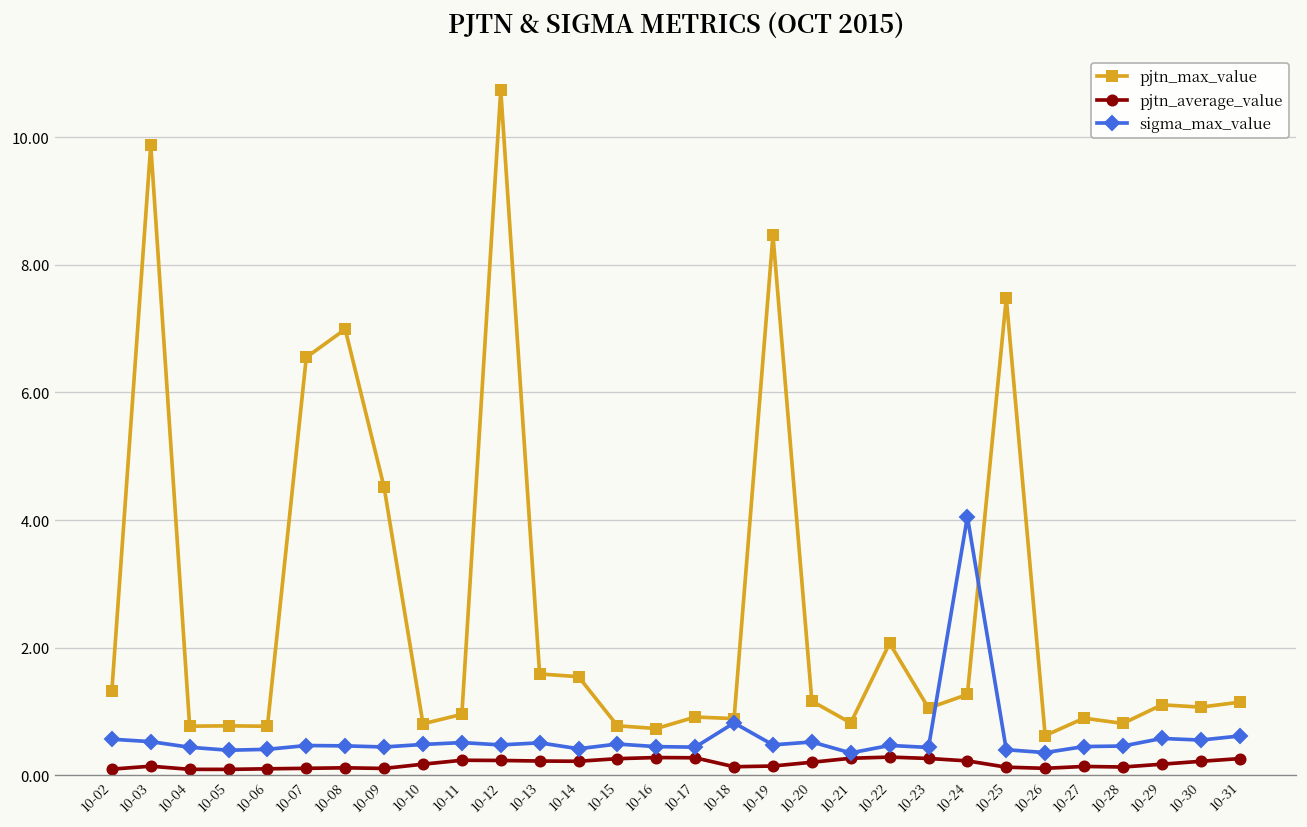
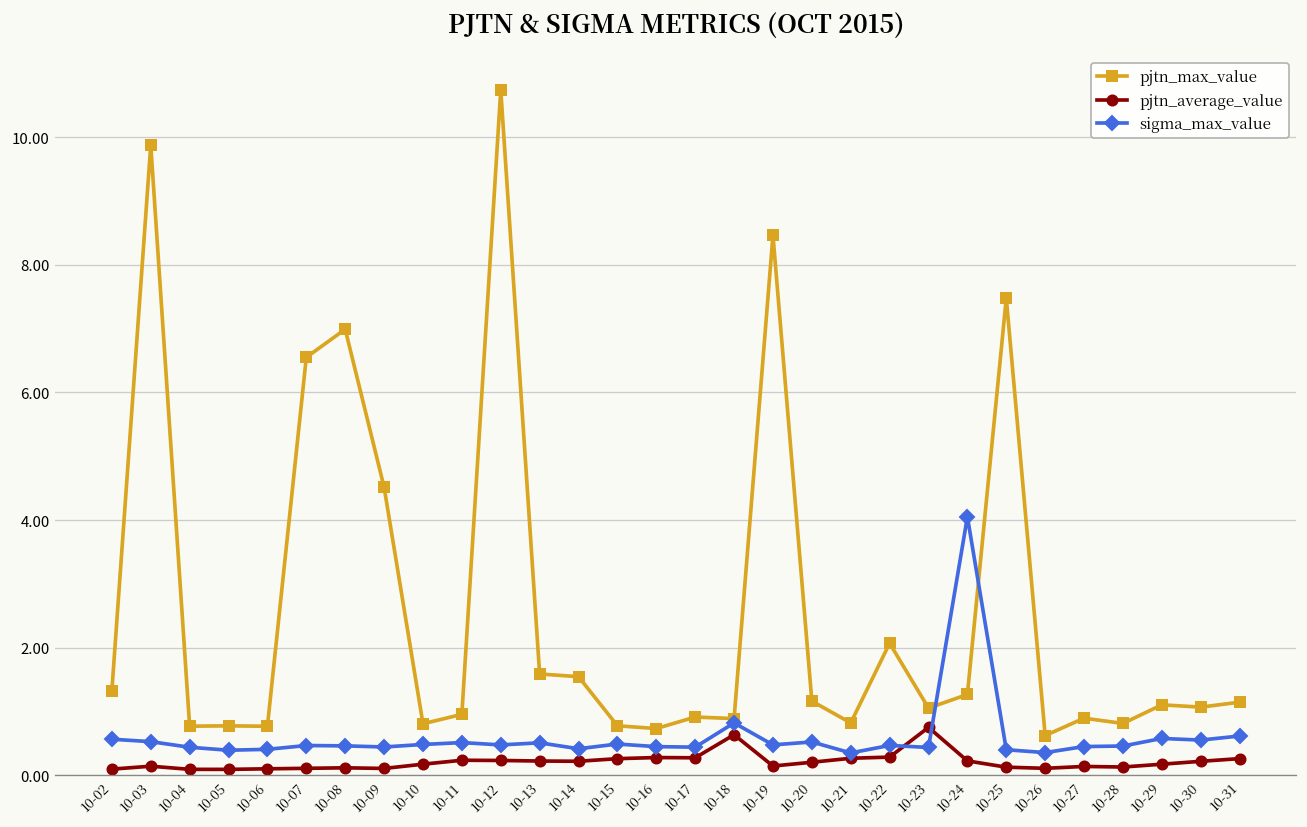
  {
    "pjtn_max_value": {
      "10-02": 1.3,
      "10-03": 9.9,
      "10-04": 0.8,
      "10-05": 0.8,
      "10-06": 0.8,
      "10-07": 6.6,
      "10-08": 7.0,
      "10-09": 4.5,
      "10-10": 0.8,
      "10-11": 1.0,
      "10-12": 10.7,
      "10-13": 1.6,
      "10-14": 1.5,
      "10-15": 0.8,
      "10-16": 0.7,
      "10-17": 0.9,
      "10-18": 0.9,
      "10-19": 8.5,
      "10-20": 1.2,
      "10-21": 0.8,
      "10-22": 2.1,
      "10-23": 1.1,
      "10-24": 1.3,
      "10-25": 7.5,
      "10-26": 0.6,
      "10-27": 0.9,
      "10-28": 0.8,
      "10-29": 1.1,
      "10-30": 1.1,
      "10-31": 1.1
    },
    "pjtn_average_value": {
      "10-02": 0.1,
      "10-03": 0.1,
      "10-04": 0.1,
      "10-05": 0.1,
      "10-06": 0.1,
      "10-07": 0.1,
      "10-08": 0.1,
      "10-09": 0.1,
      "10-10": 0.2,
      "10-11": 0.2,
      "10-12": 0.2,
      "10-13": 0.2,
      "10-14": 0.2,
      "10-15": 0.3,
      "10-16": 0.3,
      "10-17": 0.3,
-     "10-18": 0.1,
+     "10-18": 0.6,
      "10-19": 0.1,
      "10-20": 0.2,
      "10-21": 0.3,
      "10-22": 0.3,
-     "10-23": 0.3,
+     "10-23": 0.8,
      "10-24": 0.2,
      "10-25": 0.1,
      "10-26": 0.1,
      "10-27": 0.1,
      "10-28": 0.1,
      "10-29": 0.2,
      "10-30": 0.2,
      "10-31": 0.3
    },
    "sigma_max_value": {
      "10-02": 0.6,
      "10-03": 0.5,
      "10-04": 0.4,
      "10-05": 0.4,
      "10-06": 0.4,
      "10-07": 0.5,
      "10-08": 0.5,
      "10-09": 0.4,
      "10-10": 0.5,
      "10-11": 0.5,
      "10-12": 0.5,
      "10-13": 0.5,
      "10-14": 0.4,
      "10-15": 0.5,
      "10-16": 0.4,
      "10-17": 0.4,
      "10-18": 0.8,
      "10-19": 0.5,
      "10-20": 0.5,
      "10-21": 0.4,
      "10-22": 0.5,
      "10-23": 0.4,
      "10-24": 4.1,
      "10-25": 0.4,
      "10-26": 0.4,
      "10-27": 0.5,
      "10-28": 0.5,
      "10-29": 0.6,
      "10-30": 0.6,
      "10-31": 0.6
    }
  }
